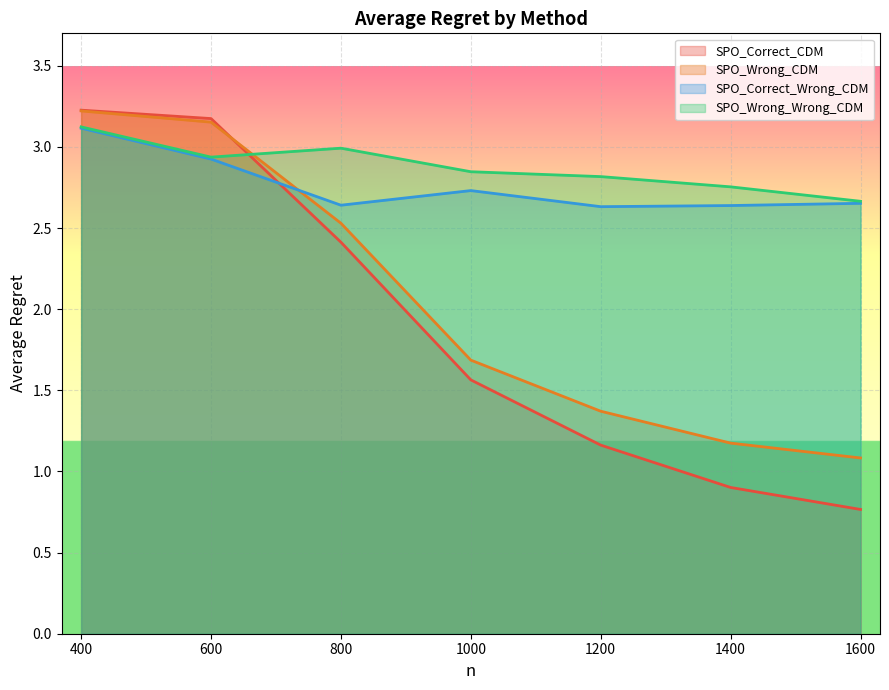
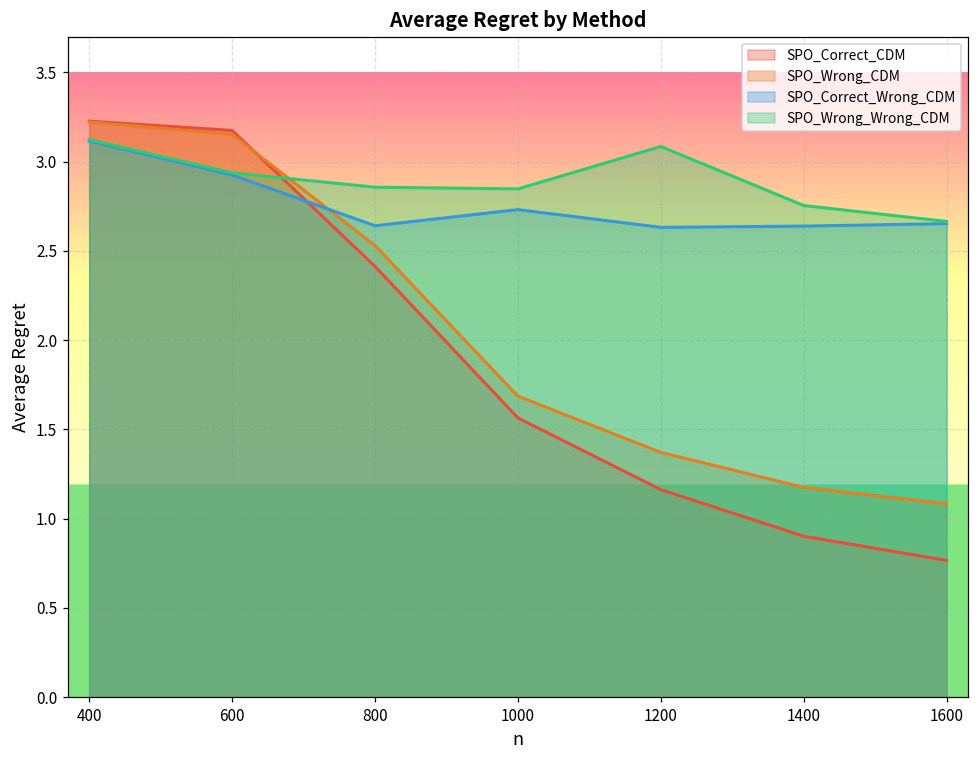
  {
    "SPO_Correct_Wrong_CDM": {
      "800": 2.64,
      "1000": 2.73,
      "1200": 2.63,
      "1400": 2.64
    },
    "SPO_Wrong_Wrong_CDM": {
-     "800": 2.99,
+     "800": 2.86,
      "1000": 2.85,
-     "1200": 2.82,
+     "1200": 3.08,
      "1400": 2.75
    }
  }
